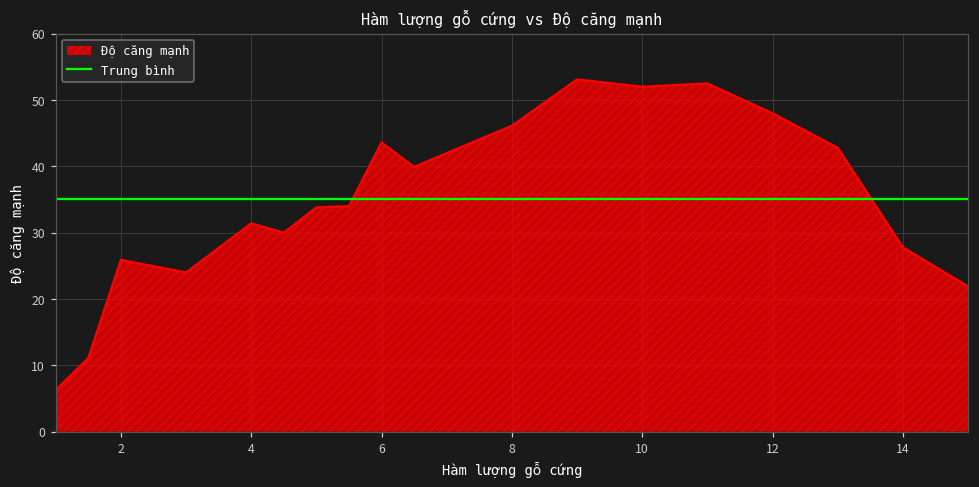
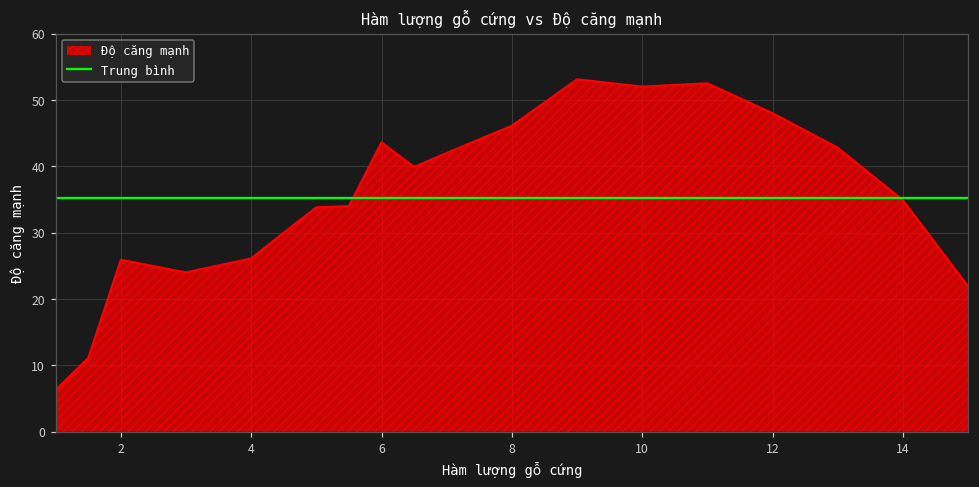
  {
    "2": 26,
-   "4": 31,
+   "4": 26,
    "6": 44,
    "8": 46,
    "10": 52,
    "12": 48,
-   "14": 28
+   "14": 35
  }
